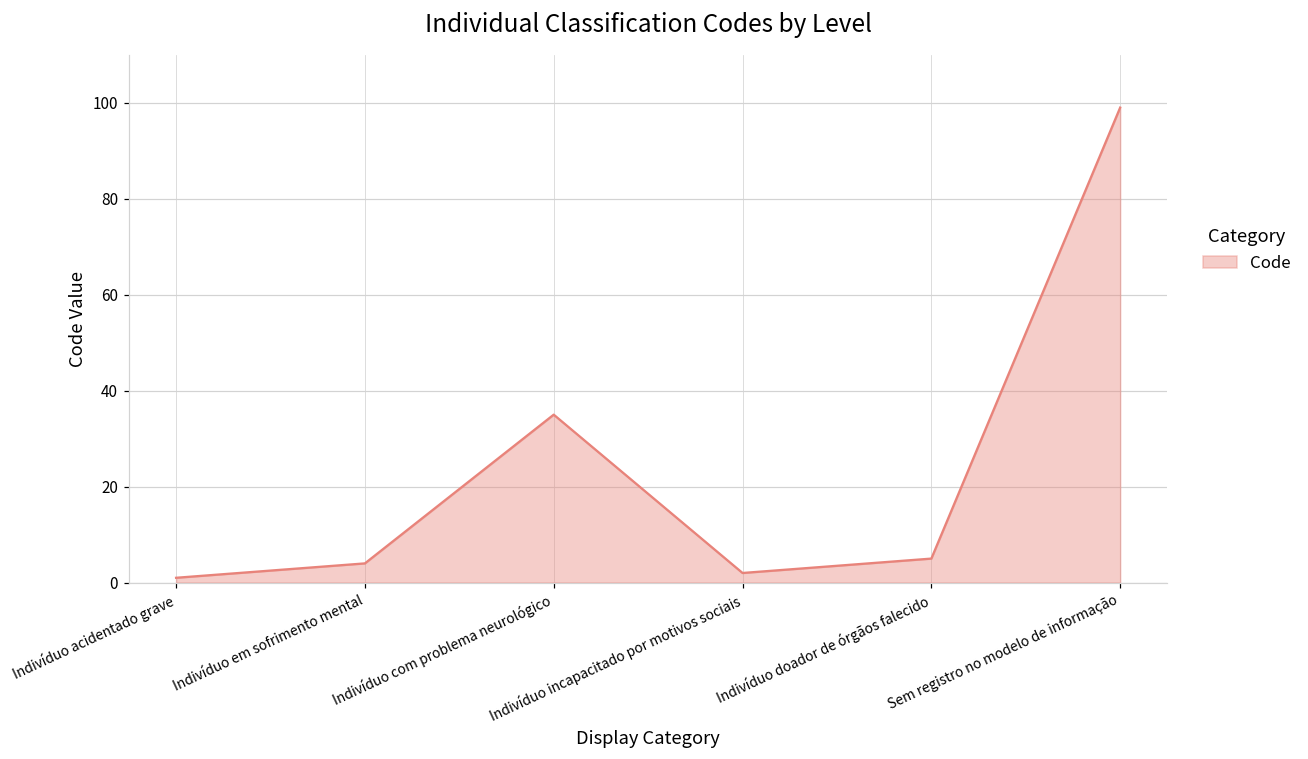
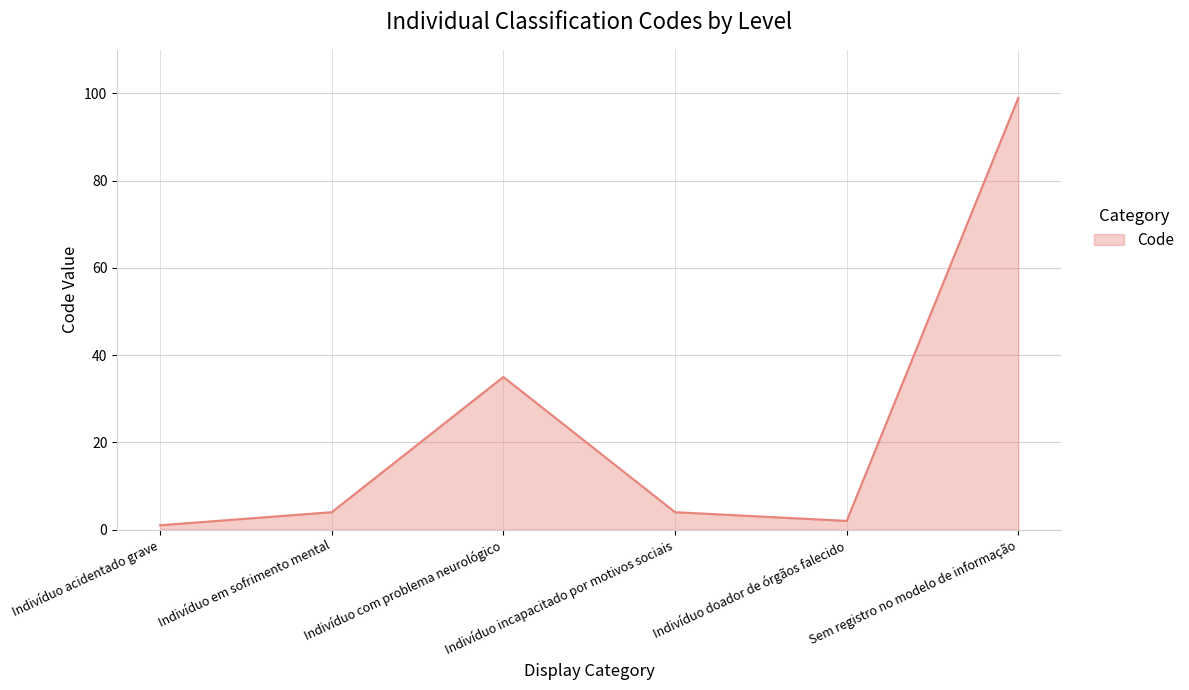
  {
    "Indivíduo acidentado grave": 1,
    "Indivíduo em sofrimento mental": 4,
    "Indivíduo com problema neurológico": 35,
-   "Indivíduo incapacitado por motivos sociais": 2,
-   "Indivíduo doador de órgãos falecido": 5,
+   "Indivíduo incapacitado por motivos sociais": 4,
+   "Indivíduo doador de órgãos falecido": 2,
    "Sem registro no modelo de informação": 99
  }
